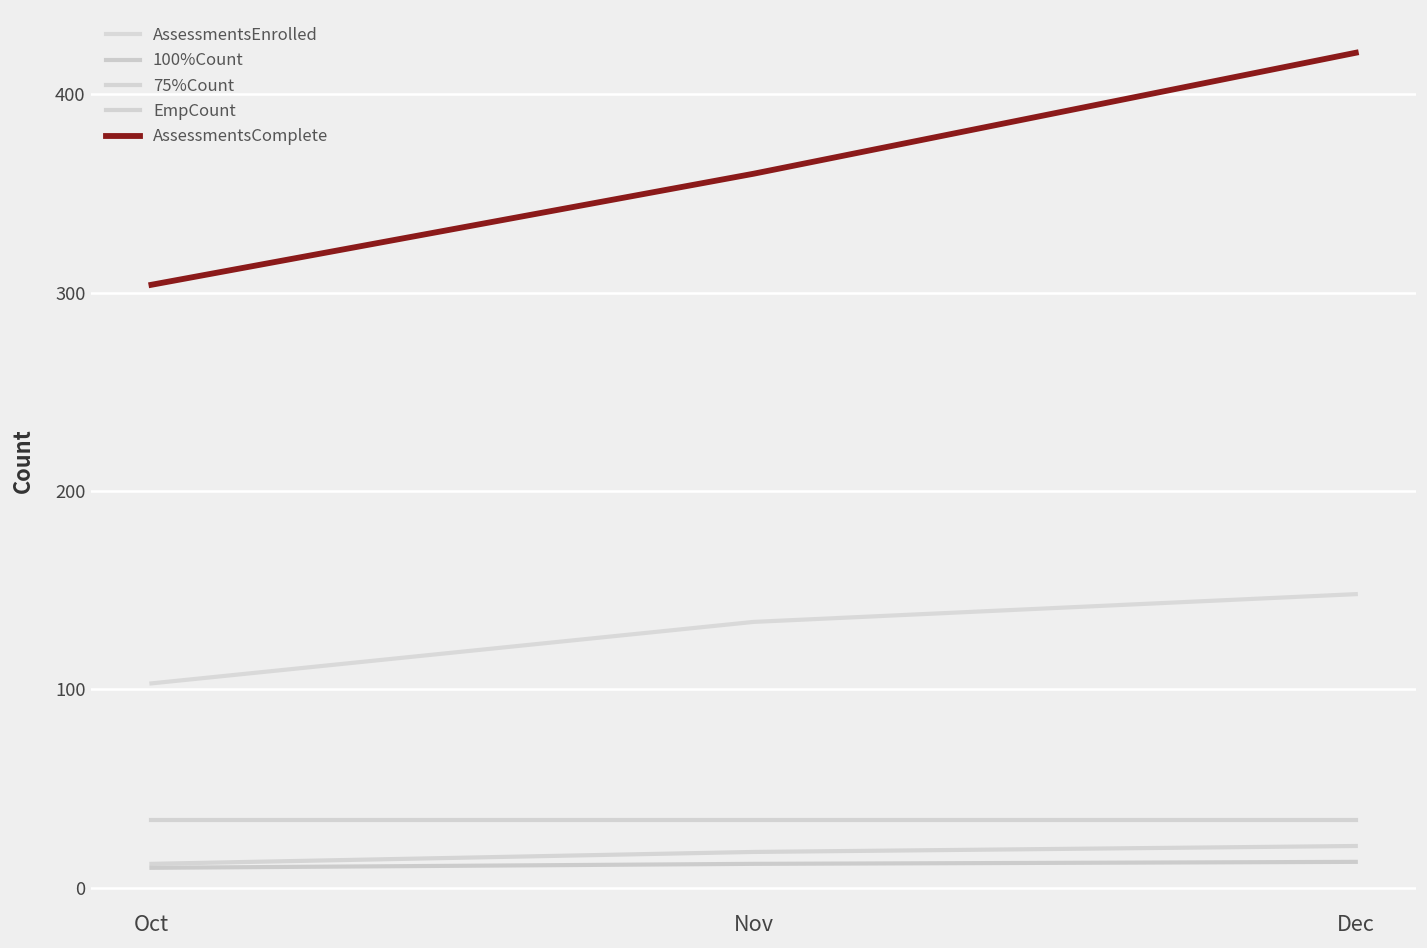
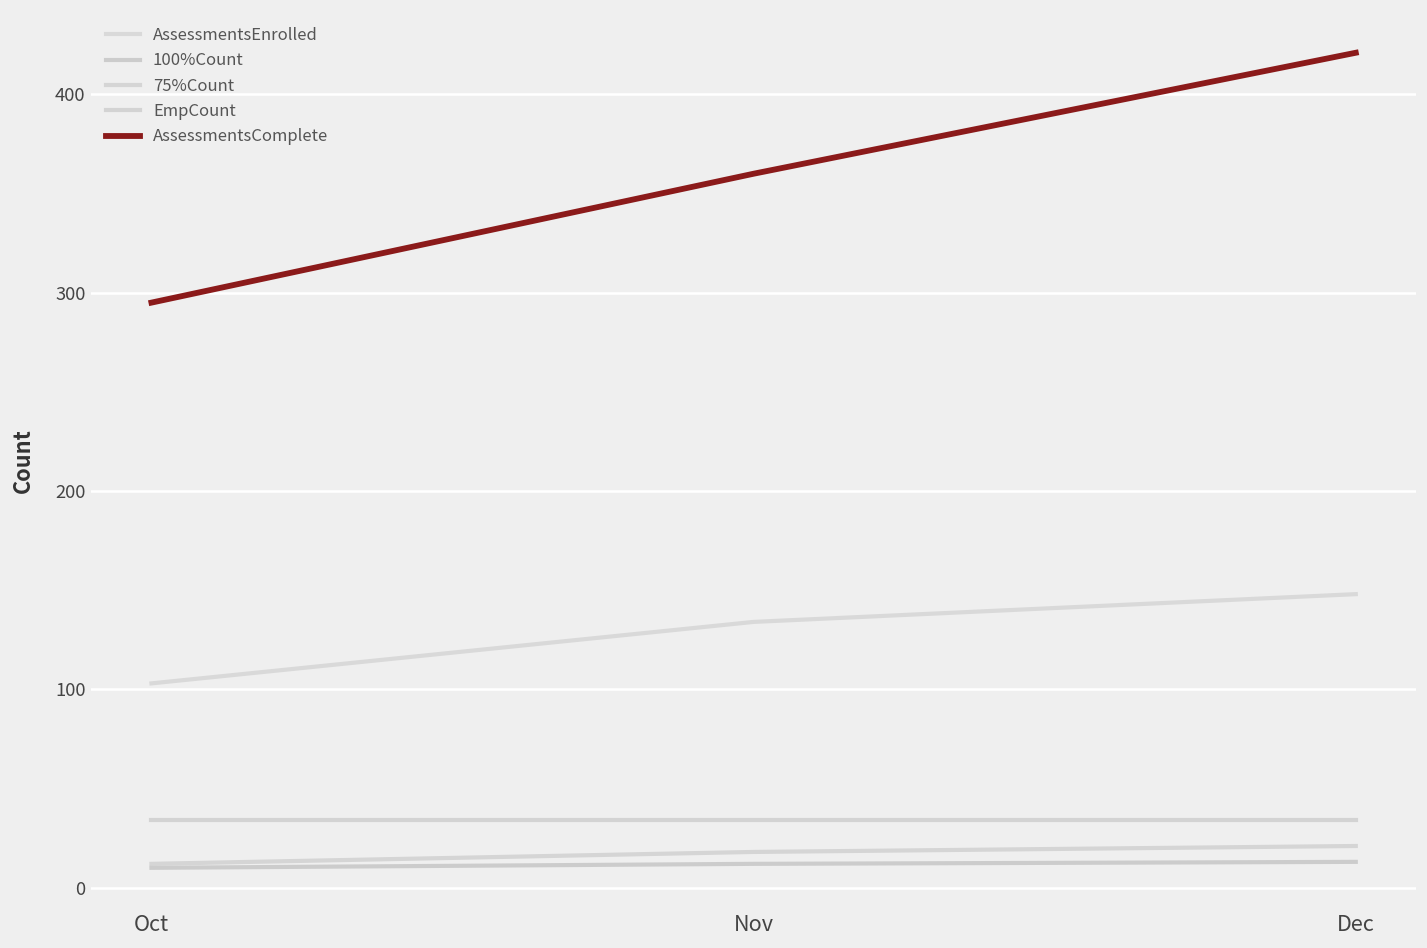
  {
    "AssessmentsComplete": {
-     "Oct": 304,
+     "Oct": 295,
      "Nov": 360,
      "Dec": 421
    }
  }
